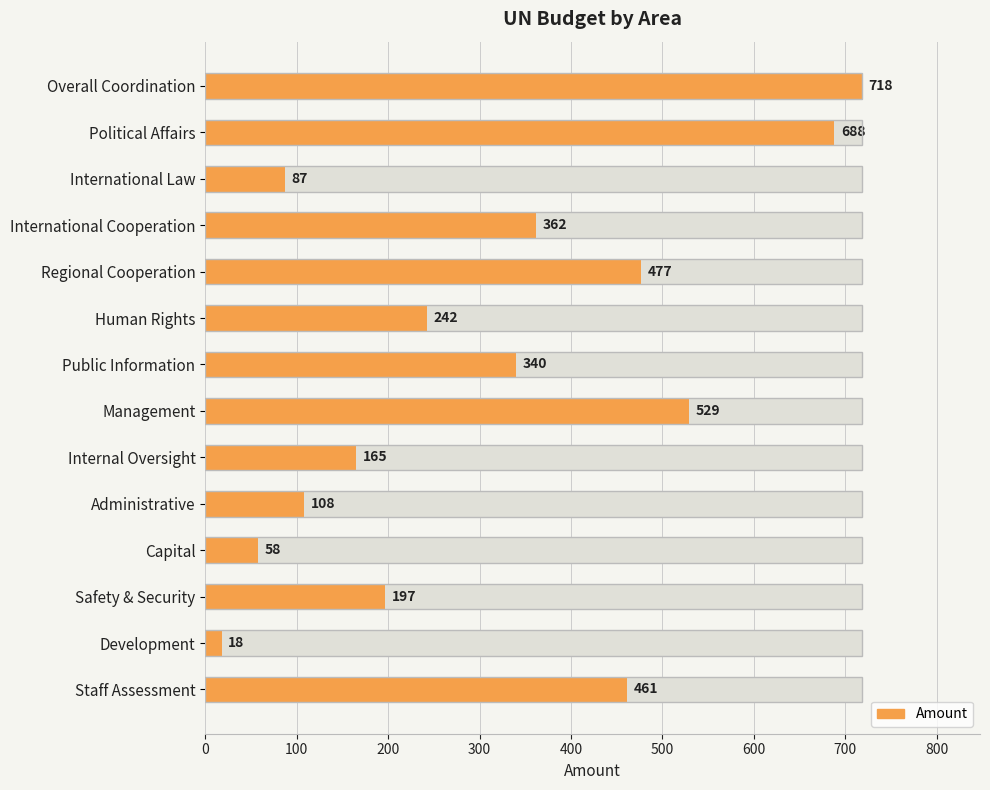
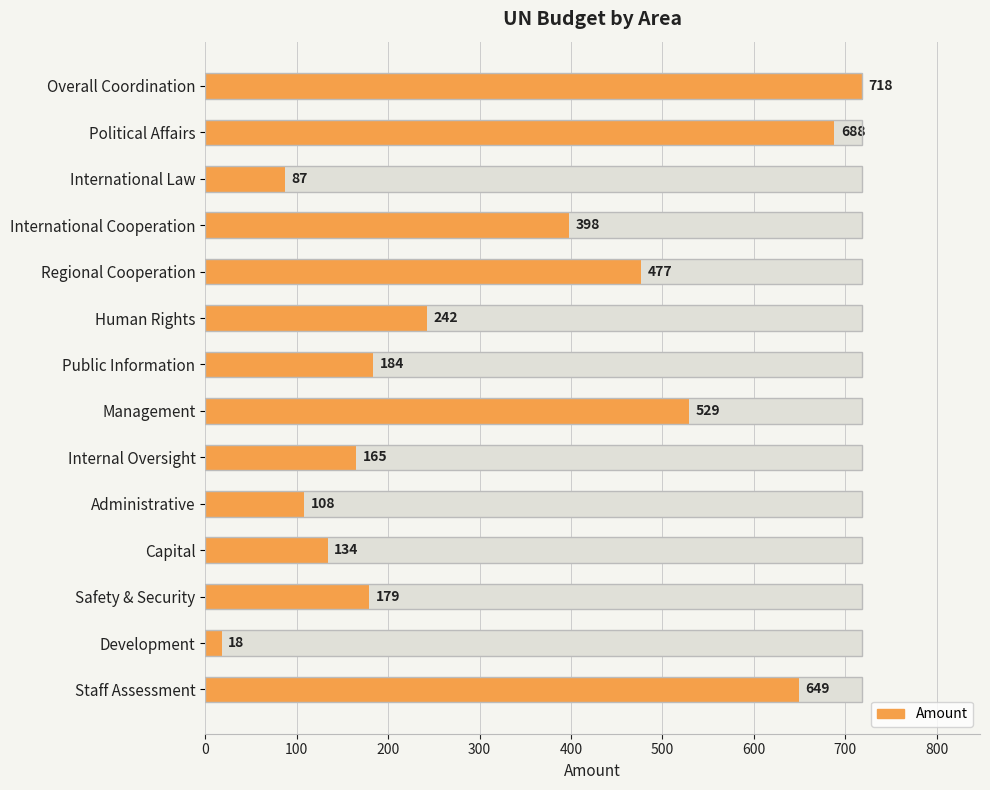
  {
    "Amount": {
      "Overall Coordination": 718,
-     "International Cooperation": 362,
-     "Public Information": 340,
-     "Capital": 58,
-     "Safety & Security": 197,
-     "Staff Assessment": 461
+     "International Cooperation": 398,
+     "Public Information": 184,
+     "Capital": 134,
+     "Safety & Security": 179,
+     "Staff Assessment": 649
    }
  }
